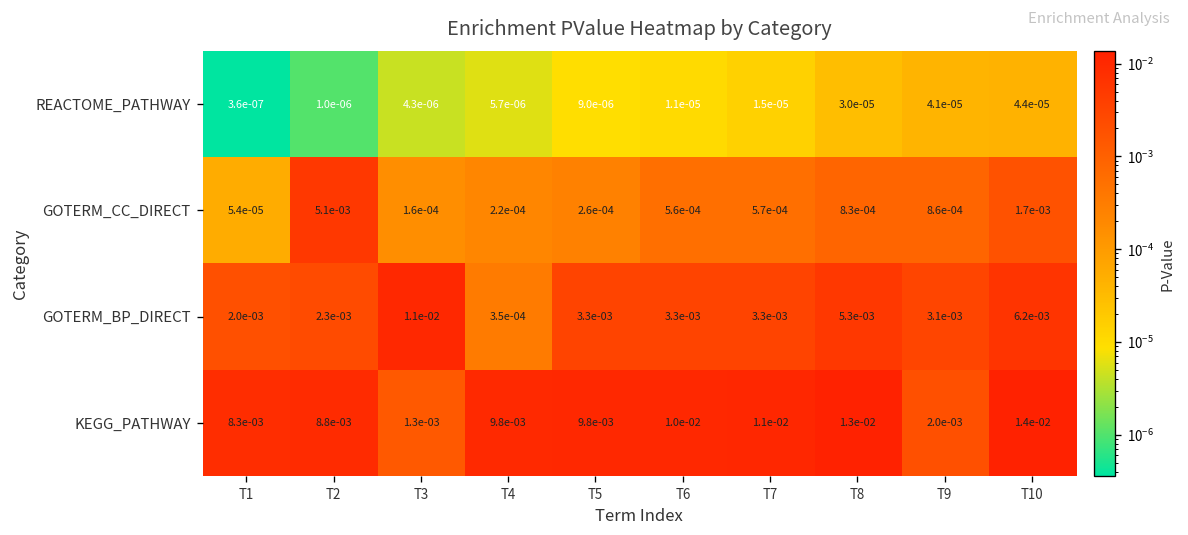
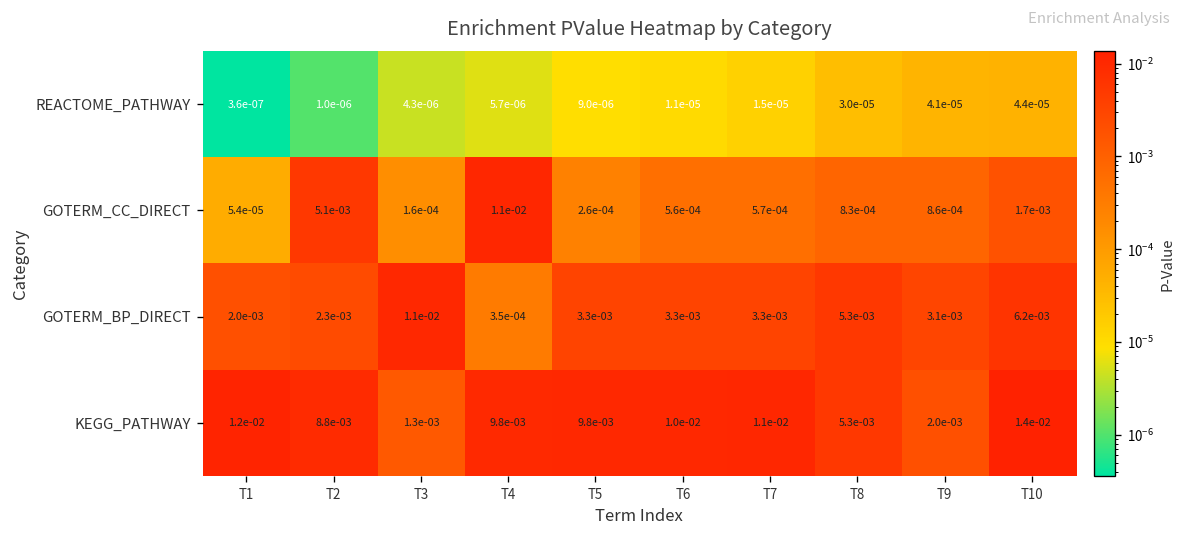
  {
    "REACTOME_PATHWAY": {
      "T1": "3.6e-07",
      "T2": "1.0e-06",
      "T3": "4.3e-06",
      "T4": "5.7e-06",
      "T5": "9.0e-06",
      "T6": "1.1e-05",
      "T7": "1.5e-05",
      "T8": "3.0e-05",
      "T9": "4.1e-05",
      "T10": "4.4e-05"
    },
    "GOTERM_CC_DIRECT": {
      "T1": "5.4e-05",
      "T2": "5.1e-03",
      "T3": "1.6e-04",
-     "T4": "2.2e-04",
+     "T4": "1.1e-02",
      "T5": "2.6e-04",
      "T6": "5.6e-04",
      "T7": "5.7e-04",
      "T8": "8.3e-04",
      "T9": "8.6e-04",
      "T10": "1.7e-03"
    },
    "GOTERM_BP_DIRECT": {
      "T1": "2.0e-03",
      "T2": "2.3e-03",
      "T3": "1.1e-02",
      "T4": "3.5e-04",
      "T5": "3.3e-03",
      "T6": "3.3e-03",
      "T7": "3.3e-03",
      "T8": "5.3e-03",
      "T9": "3.1e-03",
      "T10": "6.2e-03"
    },
    "KEGG_PATHWAY": {
-     "T1": "8.3e-03",
+     "T1": "1.2e-02",
      "T2": "8.8e-03",
      "T3": "1.3e-03",
      "T4": "9.8e-03",
      "T5": "9.8e-03",
      "T6": "1.0e-02",
      "T7": "1.1e-02",
-     "T8": "1.3e-02",
+     "T8": "5.3e-03",
      "T9": "2.0e-03",
      "T10": "1.4e-02"
    }
  }
